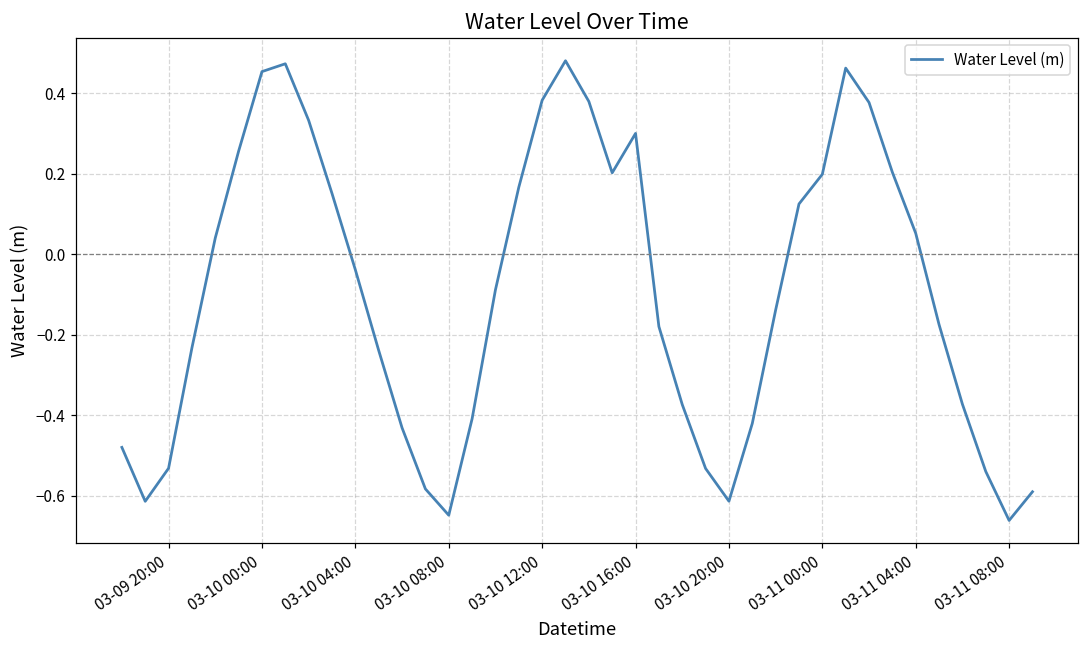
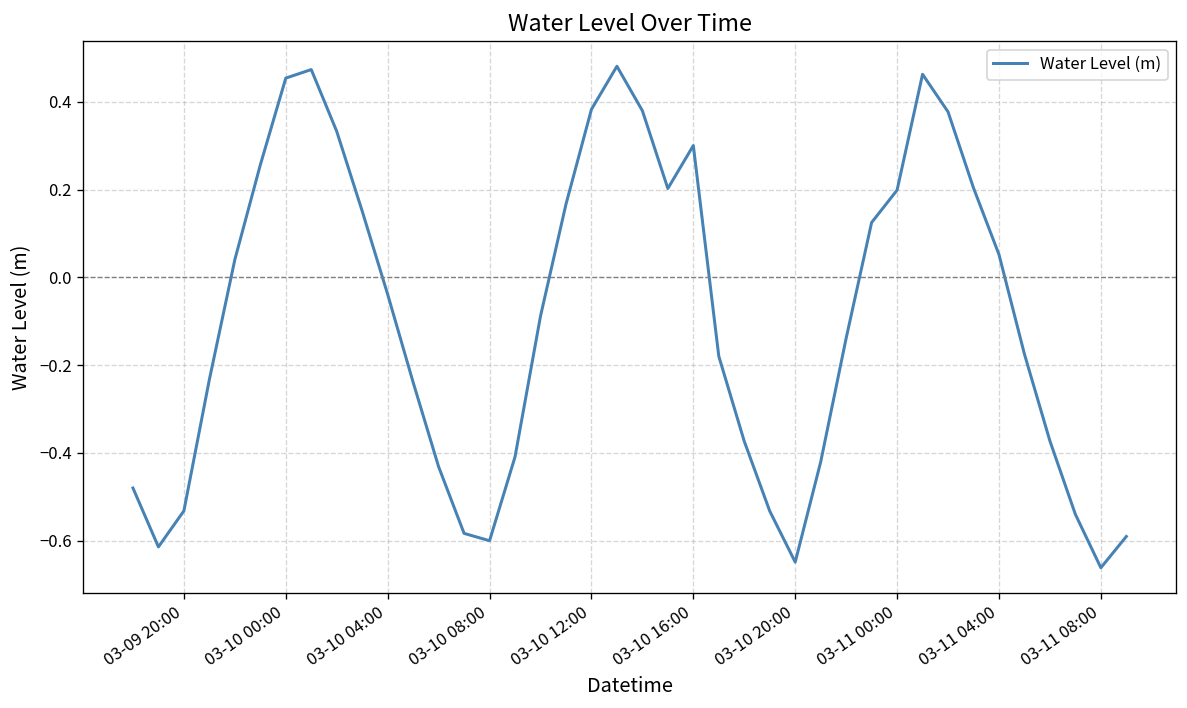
  {
    "03-09 20:00": -0.53,
    "03-10 00:00": 0.45,
    "03-10 04:00": -0.04,
-   "03-10 08:00": -0.65,
+   "03-10 08:00": -0.60,
    "03-10 12:00": 0.38,
    "03-10 16:00": 0.30,
-   "03-10 20:00": -0.61,
+   "03-10 20:00": -0.65,
    "03-11 00:00": 0.20,
    "03-11 04:00": 0.05,
    "03-11 08:00": -0.66
  }
